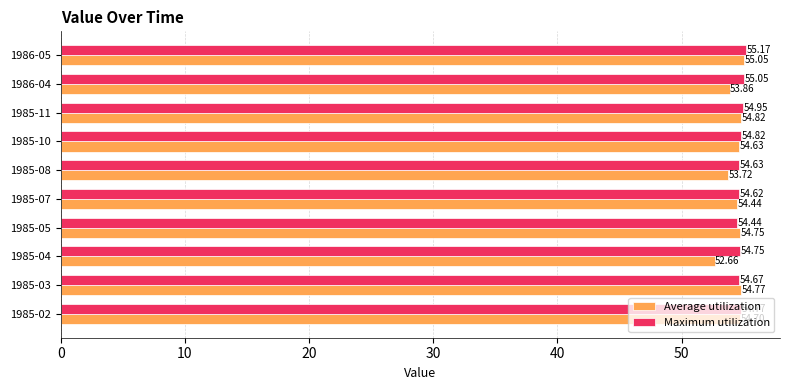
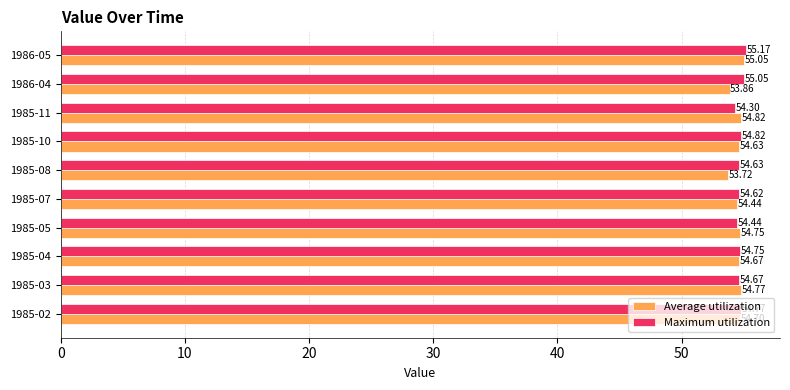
  {
    "Average utilization": {
      "1986-05": 55.05,
      "1986-04": 53.86,
      "1985-11": 54.82,
      "1985-10": 54.63,
      "1985-08": 53.72,
      "1985-07": 54.44,
      "1985-05": 54.75,
-     "1985-04": 52.66,
+     "1985-04": 54.67,
      "1985-03": 54.77
    },
    "Maximum utilization": {
      "1986-05": 55.17,
      "1986-04": 55.05,
-     "1985-11": 54.95,
+     "1985-11": 54.30,
      "1985-10": 54.82,
      "1985-08": 54.63,
      "1985-07": 54.62,
      "1985-05": 54.44,
      "1985-04": 54.75,
      "1985-03": 54.67
    }
  }
